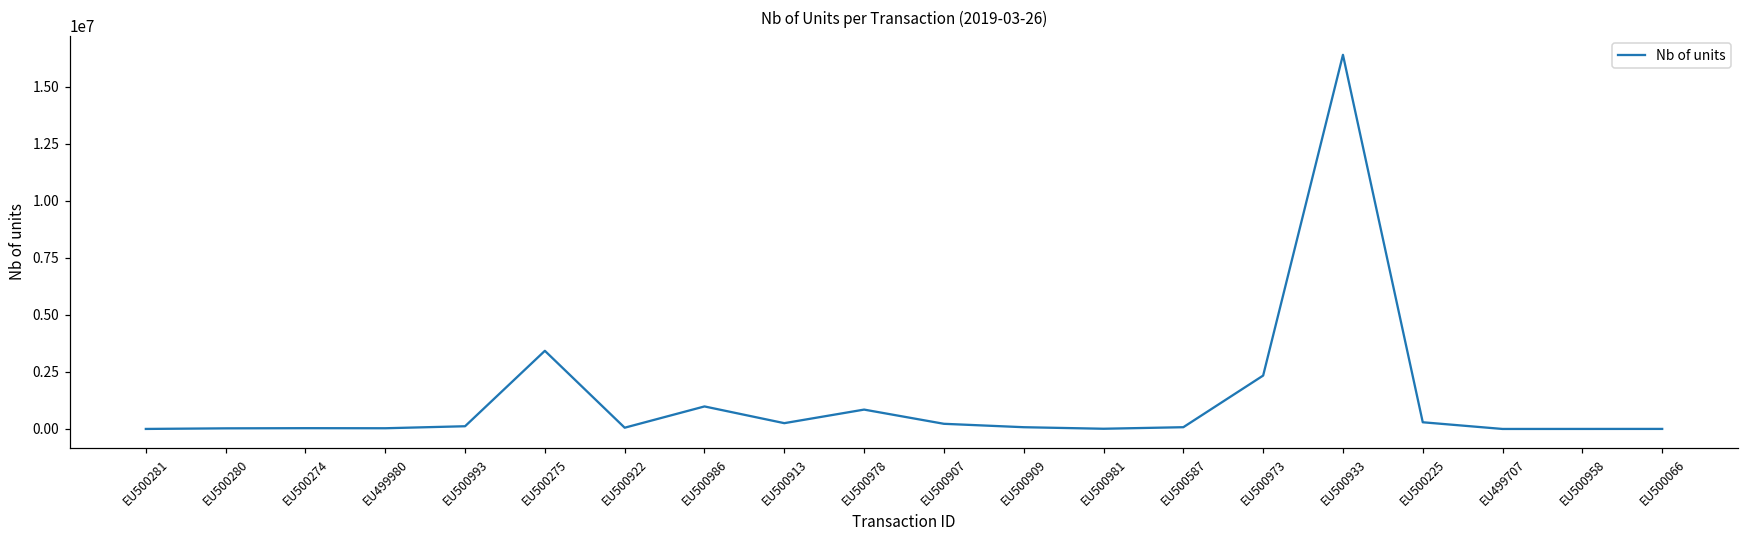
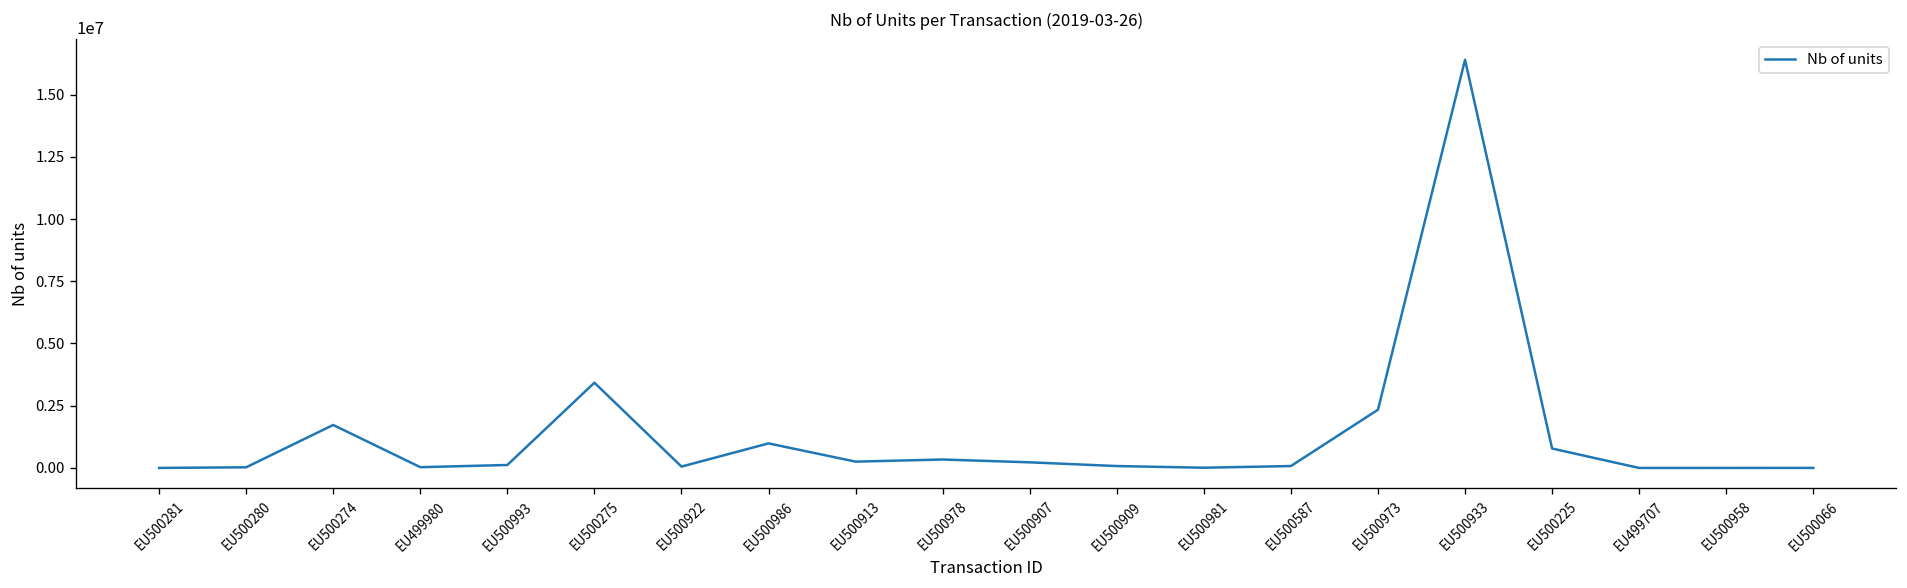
  {
    "EU500281": 0,
    "EU500280": 0,
-   "EU500274": 0,
+   "EU500274": 1700000,
    "EU499980": 0,
    "EU500993": 100000,
    "EU500275": 3400000,
    "EU500922": 100000,
    "EU500986": 1000000,
    "EU500913": 300000,
-   "EU500978": 800000,
+   "EU500978": 300000,
    "EU500907": 200000,
    "EU500909": 100000,
    "EU500981": 0,
    "EU500587": 100000,
    "EU500973": 2300000,
    "EU500933": 16400000,
-   "EU500225": 300000,
+   "EU500225": 800000,
    "EU499707": 0,
    "EU500958": 0,
    "EU500066": 0
  }
